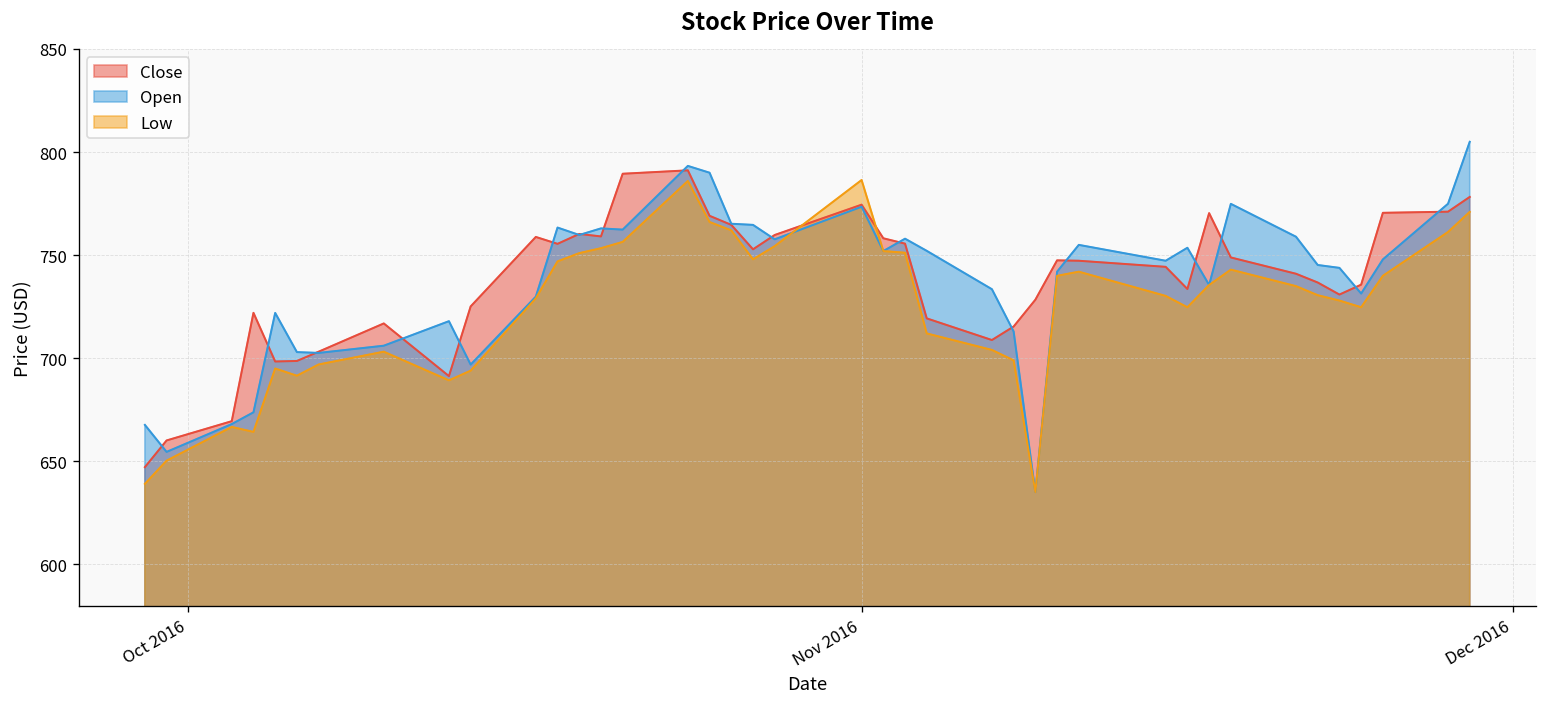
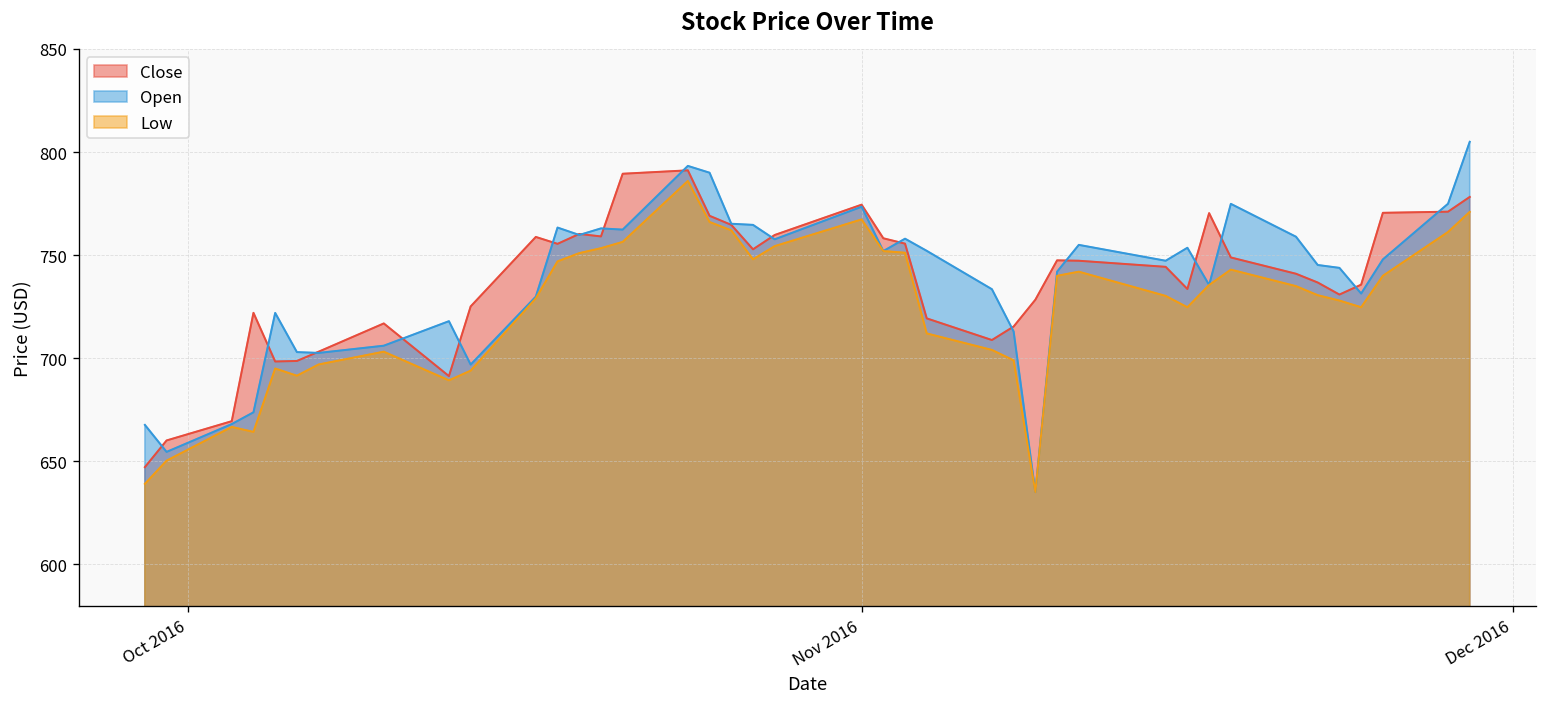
  {
    "Low": {
-     "Nov 2016": 786
+     "Nov 2016": 767
    }
  }
